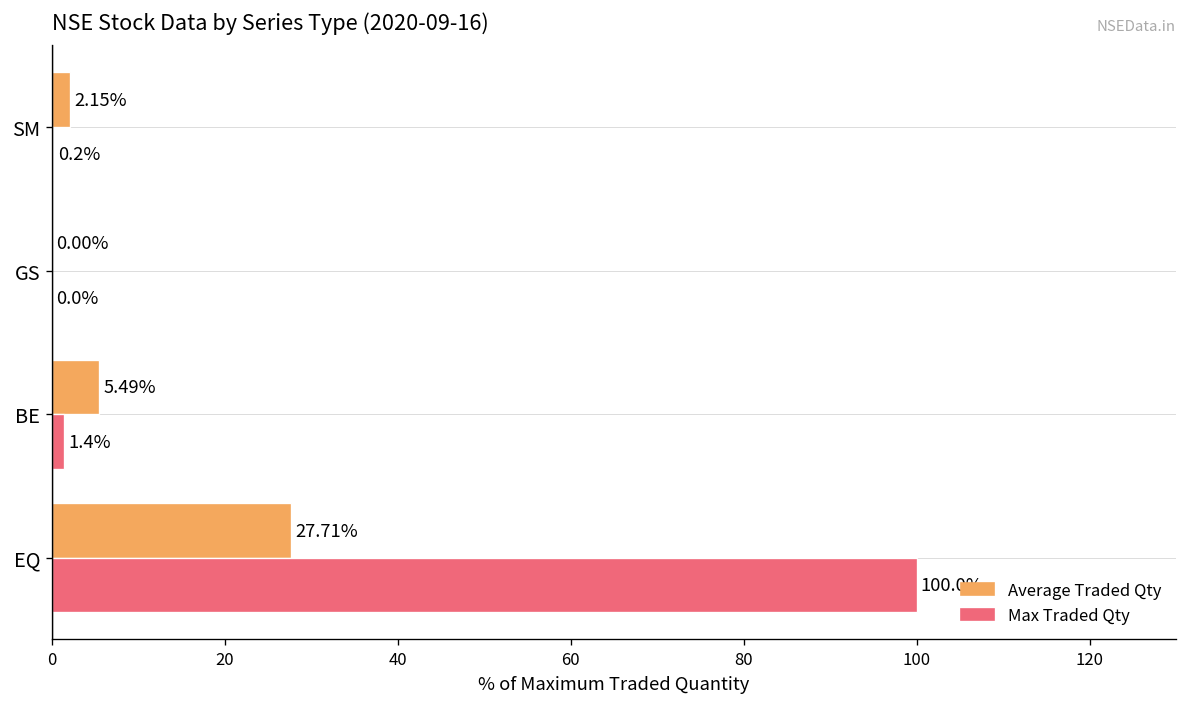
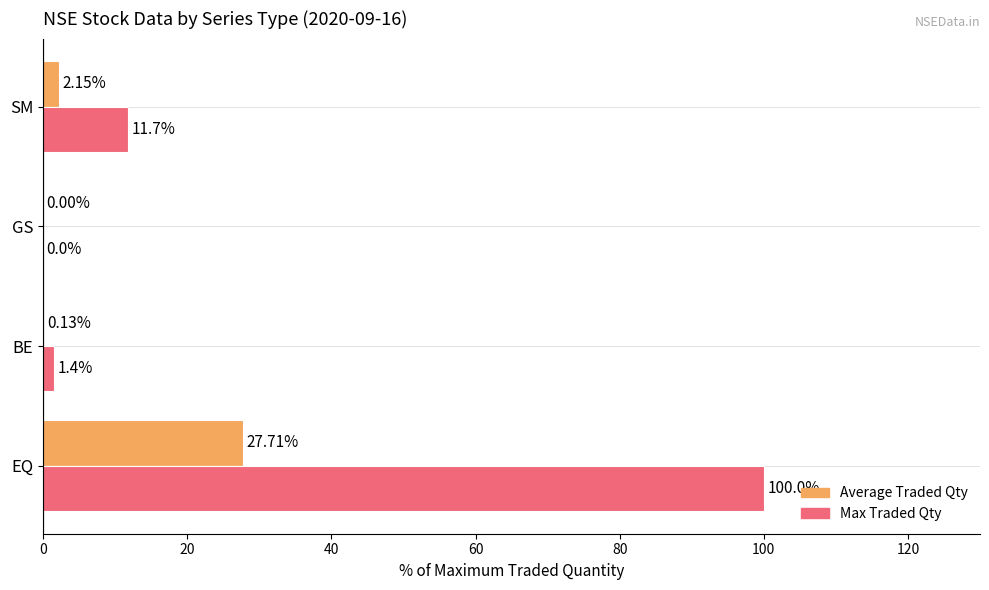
  {
    "Average Traded Qty": {
      "SM": "2.15%",
      "GS": "0.00%",
-     "BE": "5.49%",
+     "BE": "0.13%",
      "EQ": "27.71%"
    },
    "Max Traded Qty": {
-     "SM": "0.2%",
+     "SM": "11.7%",
      "GS": "0.0%",
      "BE": "1.4%",
      "EQ": "100.0%"
    }
  }
